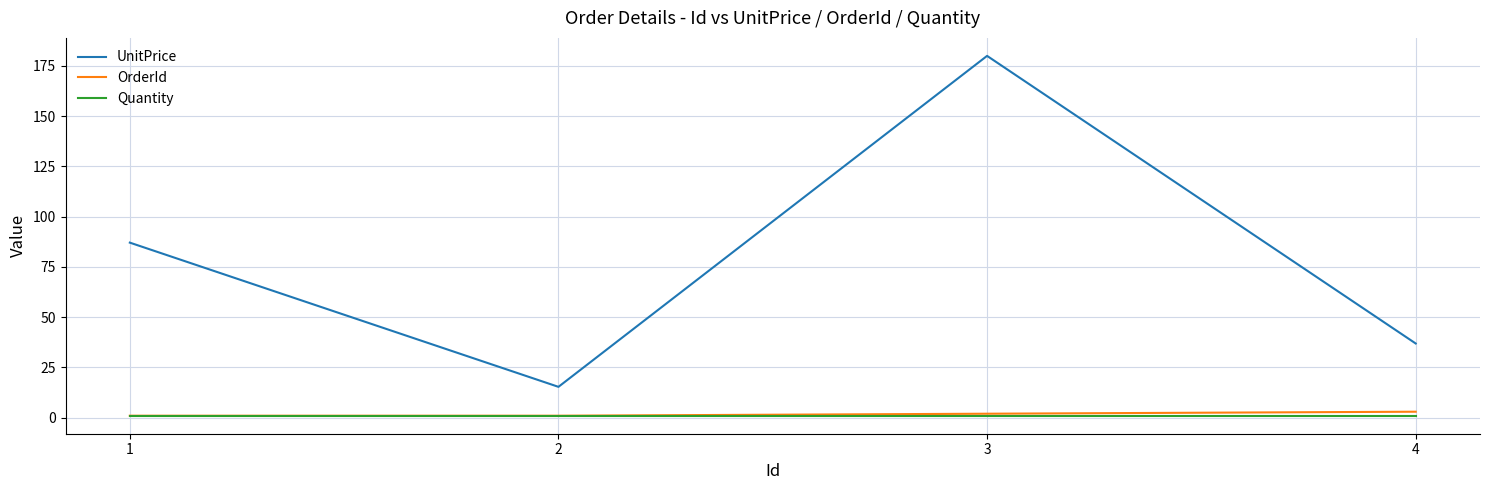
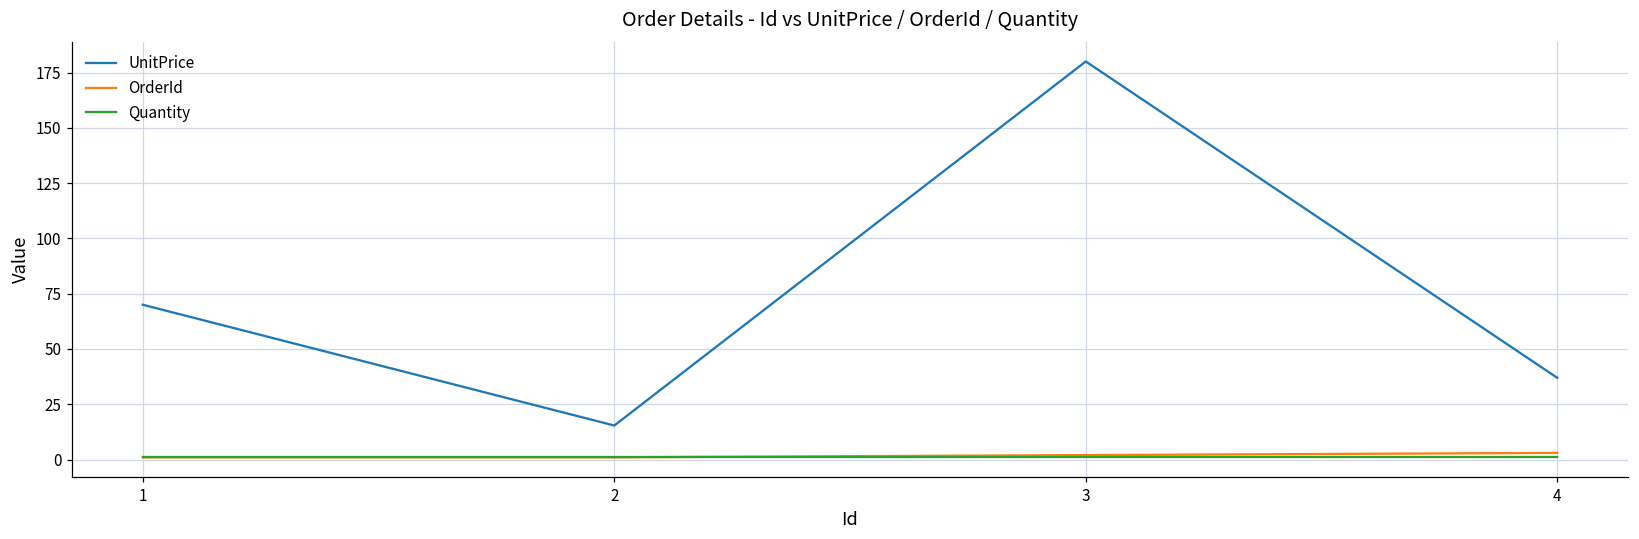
  {
    "UnitPrice": {
-     "1": 87,
+     "1": 70,
      "2": 15,
      "3": 180,
      "4": 37
    },
    "OrderId": {
      "4": 3
    },
    "Quantity": {
      "4": 1
    }
  }
